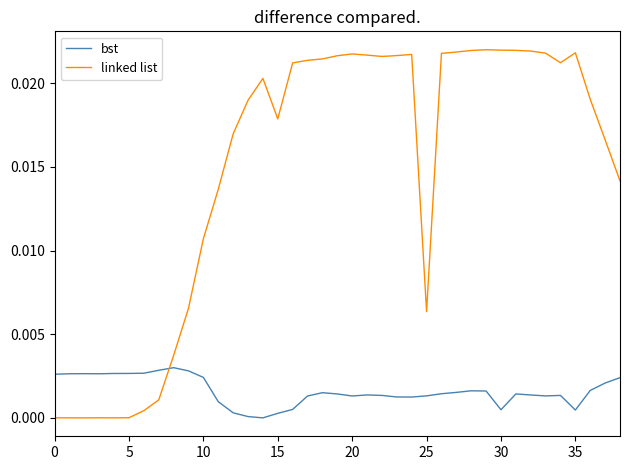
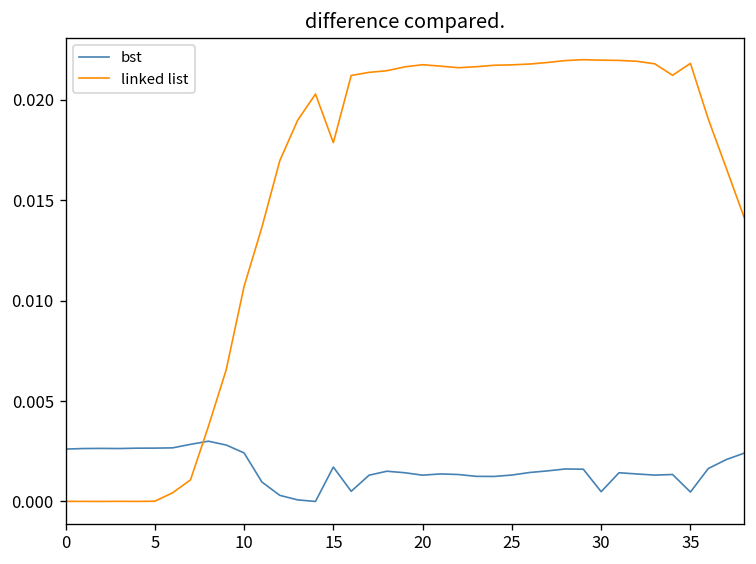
  {
    "bst": {
      "0": 0.0026,
      "5": 0.0027,
      "10": 0.0024,
-     "15": 0.0003,
+     "15": 0.0017,
      "20": 0.0013,
      "25": 0.0013,
      "30": 0.0005,
      "35": 0.0005
    },
    "linked list": {
      "0": 0.0000,
      "5": 0.0000,
      "10": 0.0107,
      "15": 0.0179,
      "20": 0.0217,
-     "25": 0.0063,
+     "25": 0.0217,
      "30": 0.0220,
      "35": 0.0218
    }
  }
